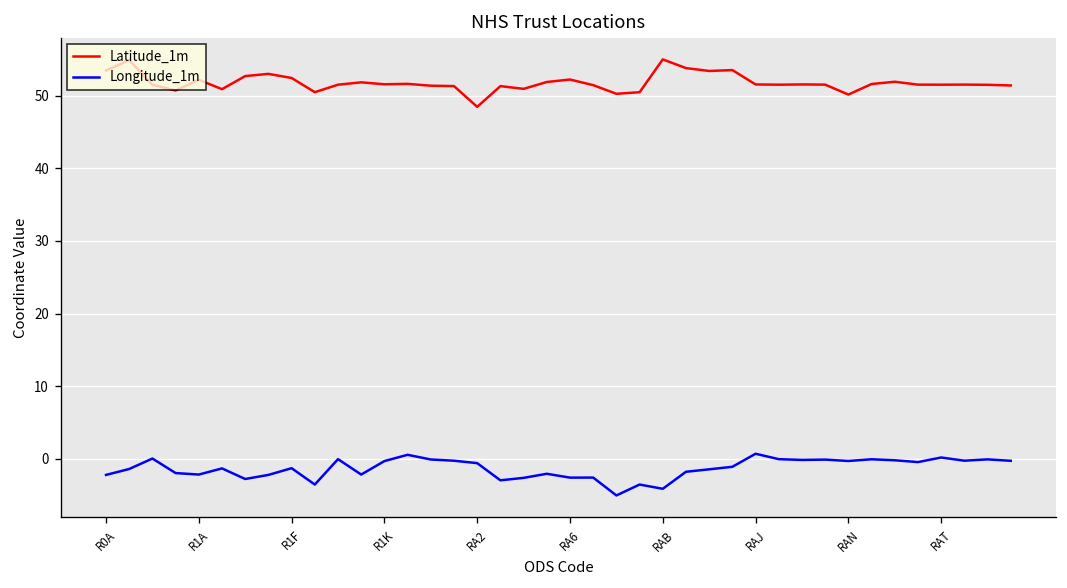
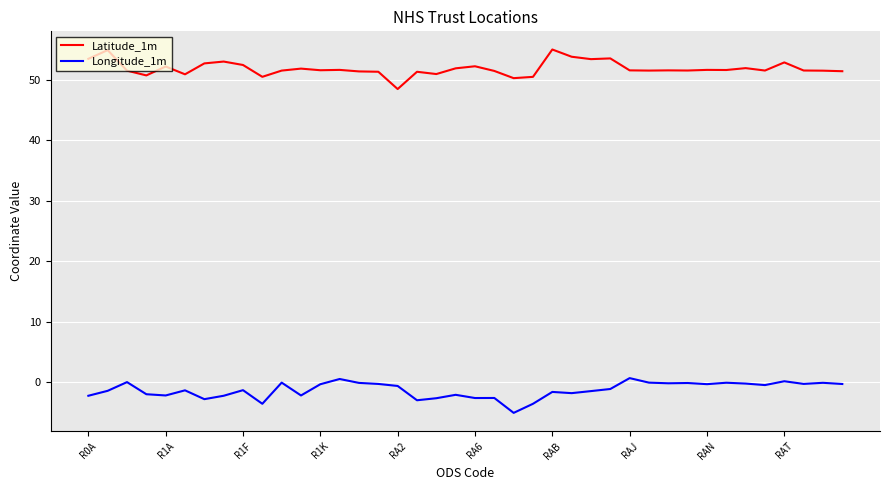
  {
    "Latitude_1m": {
      "R1F": 52,
      "R1K": 52,
      "RA2": 48,
      "RA6": 52,
      "RAB": 55,
      "RAJ": 52,
-     "RAN": 50,
-     "RAT": 52
+     "RAN": 52,
+     "RAT": 53
    },
    "Longitude_1m": {
      "R0A": -2,
      "R1A": -2,
      "R1F": -1,
      "R1K": 0,
      "RA2": -1,
      "RA6": -3,
-     "RAB": -4,
+     "RAB": -2,
      "RAJ": 1,
      "RAN": 0,
      "RAT": 0
    }
  }
